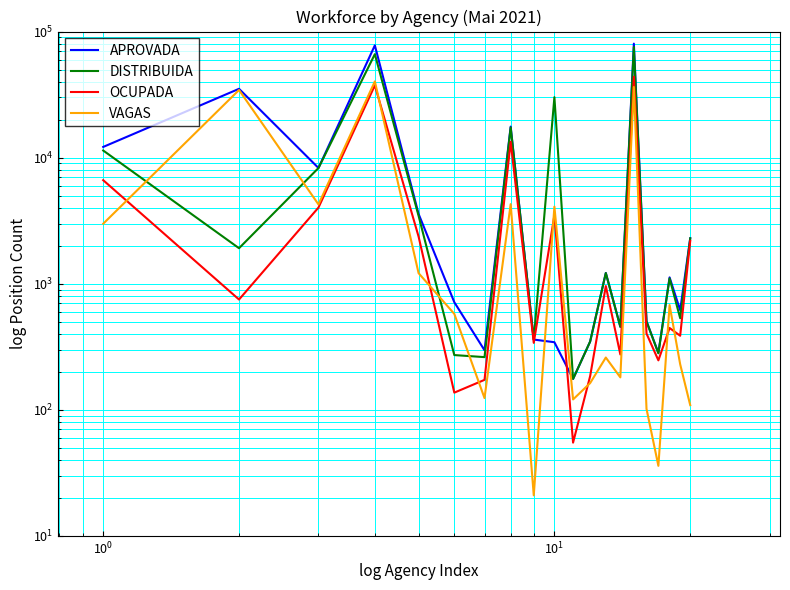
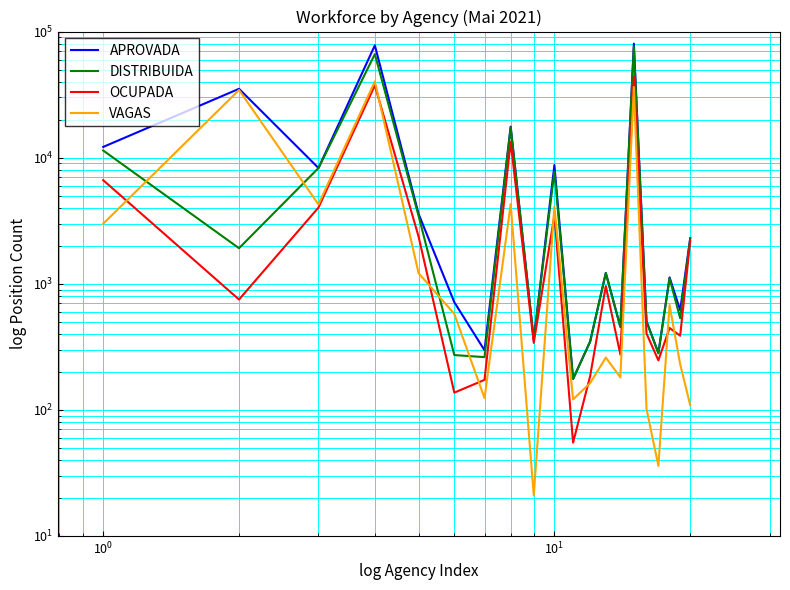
  {
    "APROVADA": {
      "10^0": 12000,
-     "10^1": 340
+     "10^1": 9000
    },
    "DISTRIBUIDA": {
      "10^0": 11000,
-     "10^1": 30000
+     "10^1": 8000
    },
    "OCUPADA": {
      "10^0": 7000,
      "10^1": 3500
    },
    "VAGAS": {
      "10^0": 3000,
      "10^1": 4100
    }
  }
